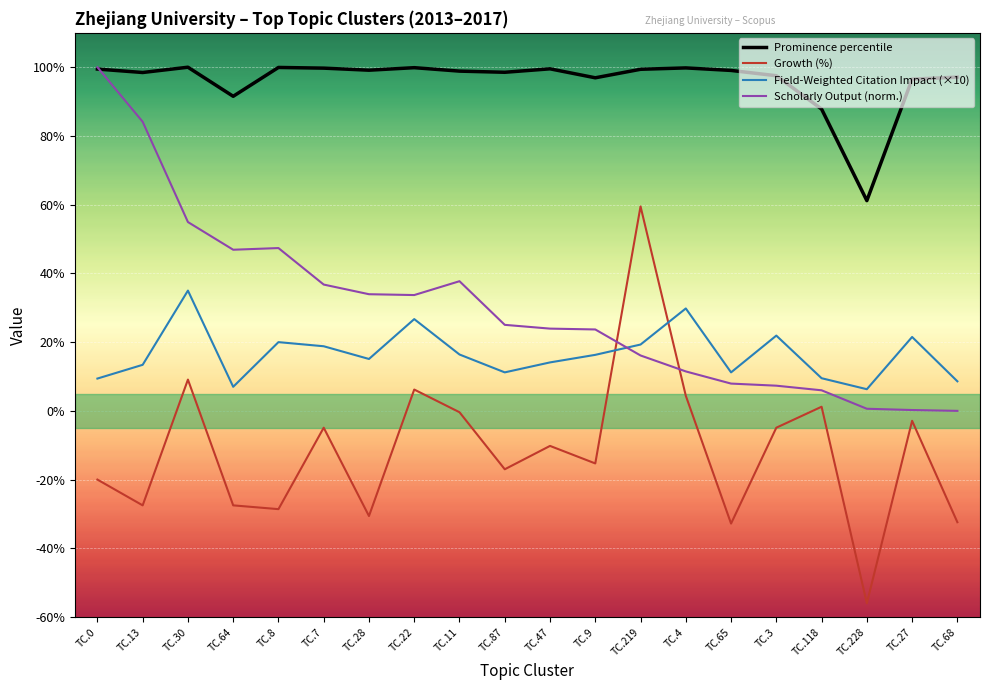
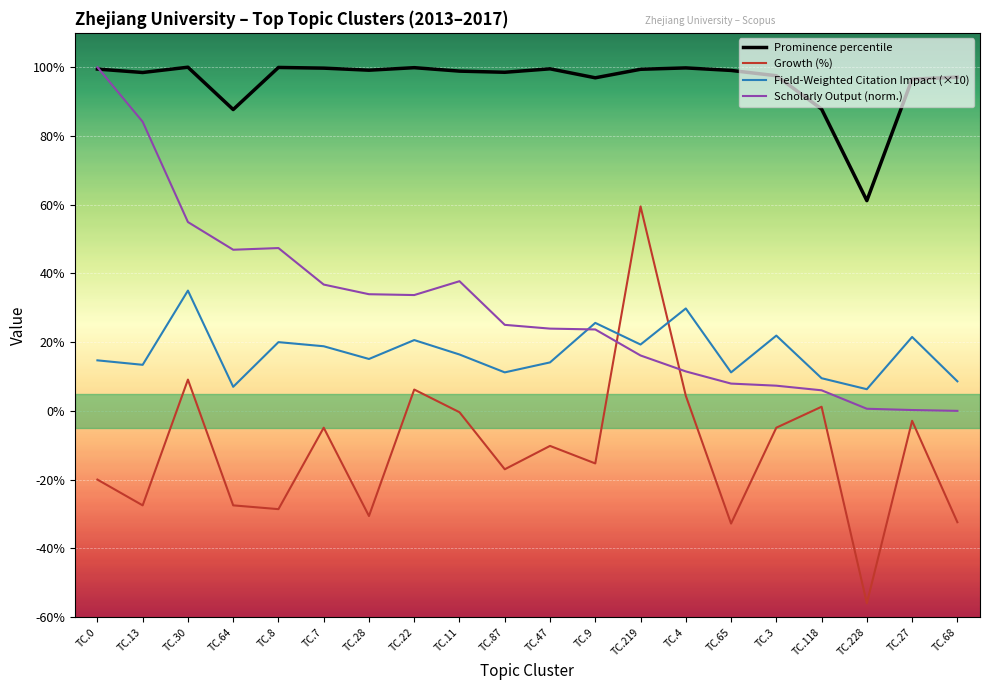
  {
    "Prominence percentile": {
      "TC.13": "98%",
      "TC.30": "100%",
-     "TC.64": "92%",
+     "TC.64": "88%",
      "TC.8": "100%",
      "TC.7": "100%",
      "TC.28": "99%",
      "TC.22": "100%",
      "TC.11": "99%",
      "TC.87": "99%",
      "TC.47": "100%",
      "TC.9": "97%",
      "TC.219": "99%",
      "TC.4": "100%",
      "TC.65": "99%",
      "TC.118": "88%",
      "TC.228": "61%"
    },
    "Growth (%)": {
      "TC.0": "-20%",
      "TC.13": "-28%",
      "TC.30": "9%",
      "TC.64": "-28%",
      "TC.8": "-29%",
      "TC.28": "-31%",
      "TC.22": "6%",
      "TC.87": "-17%",
      "TC.47": "-10%",
      "TC.9": "-15%",
      "TC.219": "60%",
      "TC.65": "-33%",
      "TC.228": "-56%",
      "TC.68": "-32%"
    },
    "Field-Weighted Citation Impact (×10)": {
-     "TC.0": "9%",
+     "TC.0": "15%",
      "TC.13": "13%",
      "TC.30": "35%",
      "TC.64": "7%",
      "TC.8": "20%",
      "TC.7": "19%",
      "TC.28": "15%",
-     "TC.22": "27%",
+     "TC.22": "21%",
      "TC.11": "16%",
      "TC.87": "11%",
      "TC.47": "14%",
-     "TC.9": "16%",
+     "TC.9": "26%",
      "TC.219": "19%",
      "TC.4": "30%",
      "TC.65": "11%",
      "TC.3": "22%",
      "TC.118": "10%",
      "TC.228": "6%",
      "TC.27": "22%",
      "TC.68": "9%"
    },
    "Scholarly Output (norm.)": {
      "TC.13": "84%",
      "TC.30": "55%",
      "TC.64": "47%",
      "TC.8": "47%",
      "TC.7": "37%",
      "TC.28": "34%",
      "TC.22": "34%",
      "TC.11": "38%",
      "TC.87": "25%",
      "TC.47": "24%",
      "TC.9": "24%",
      "TC.219": "16%",
      "TC.4": "11%",
      "TC.65": "8%",
      "TC.3": "7%",
      "TC.118": "6%"
    }
  }
